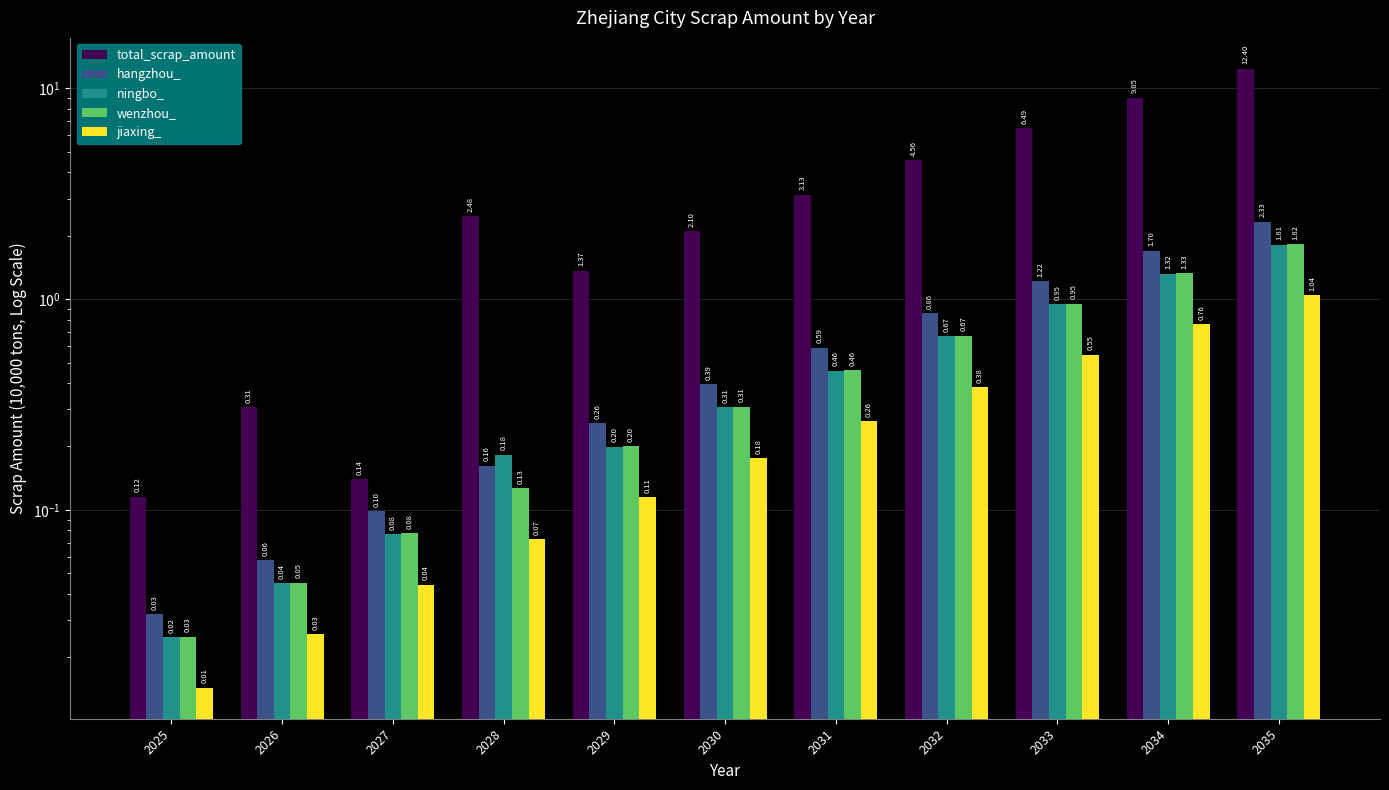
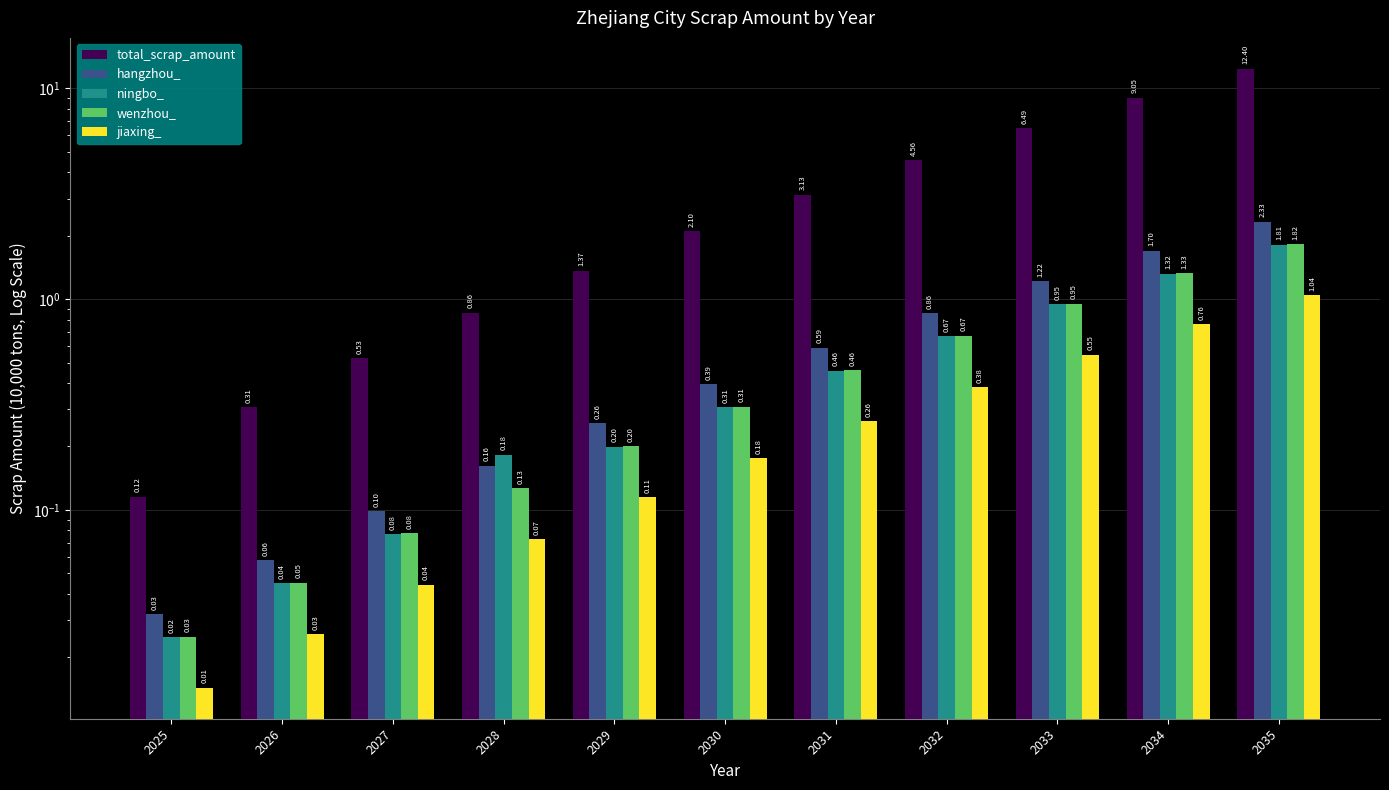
  {
    "total_scrap_amount": {
      "2025": 0.12,
      "2026": 0.31,
-     "2027": 0.14,
-     "2028": 2.48,
+     "2027": 0.53,
+     "2028": 0.86,
      "2029": 1.37,
      "2030": 2.10,
      "2031": 3.13,
      "2032": 4.56,
      "2033": 6.49,
      "2034": 9.05,
      "2035": 12.40
    },
    "hangzhou_": {
      "2025": 0.03,
      "2026": 0.06,
      "2027": 0.10,
      "2028": 0.16,
      "2029": 0.26,
      "2030": 0.39,
      "2031": 0.59,
      "2032": 0.86,
      "2033": 1.22,
      "2034": 1.70,
      "2035": 2.33
    },
    "ningbo_": {
      "2025": 0.02,
      "2026": 0.04,
      "2027": 0.08,
      "2028": 0.18,
      "2029": 0.20,
      "2030": 0.31,
      "2031": 0.46,
      "2032": 0.67,
      "2033": 0.95,
      "2034": 1.32,
      "2035": 1.81
    },
    "wenzhou_": {
      "2025": 0.03,
      "2026": 0.05,
      "2027": 0.08,
      "2028": 0.13,
      "2029": 0.20,
      "2030": 0.31,
      "2031": 0.46,
      "2032": 0.67,
      "2033": 0.95,
      "2034": 1.33,
      "2035": 1.82
    },
    "jiaxing_": {
      "2025": 0.01,
      "2026": 0.03,
      "2027": 0.04,
      "2028": 0.07,
      "2029": 0.11,
      "2030": 0.18,
      "2031": 0.26,
      "2032": 0.38,
      "2033": 0.55,
      "2034": 0.76,
      "2035": 1.04
    }
  }
